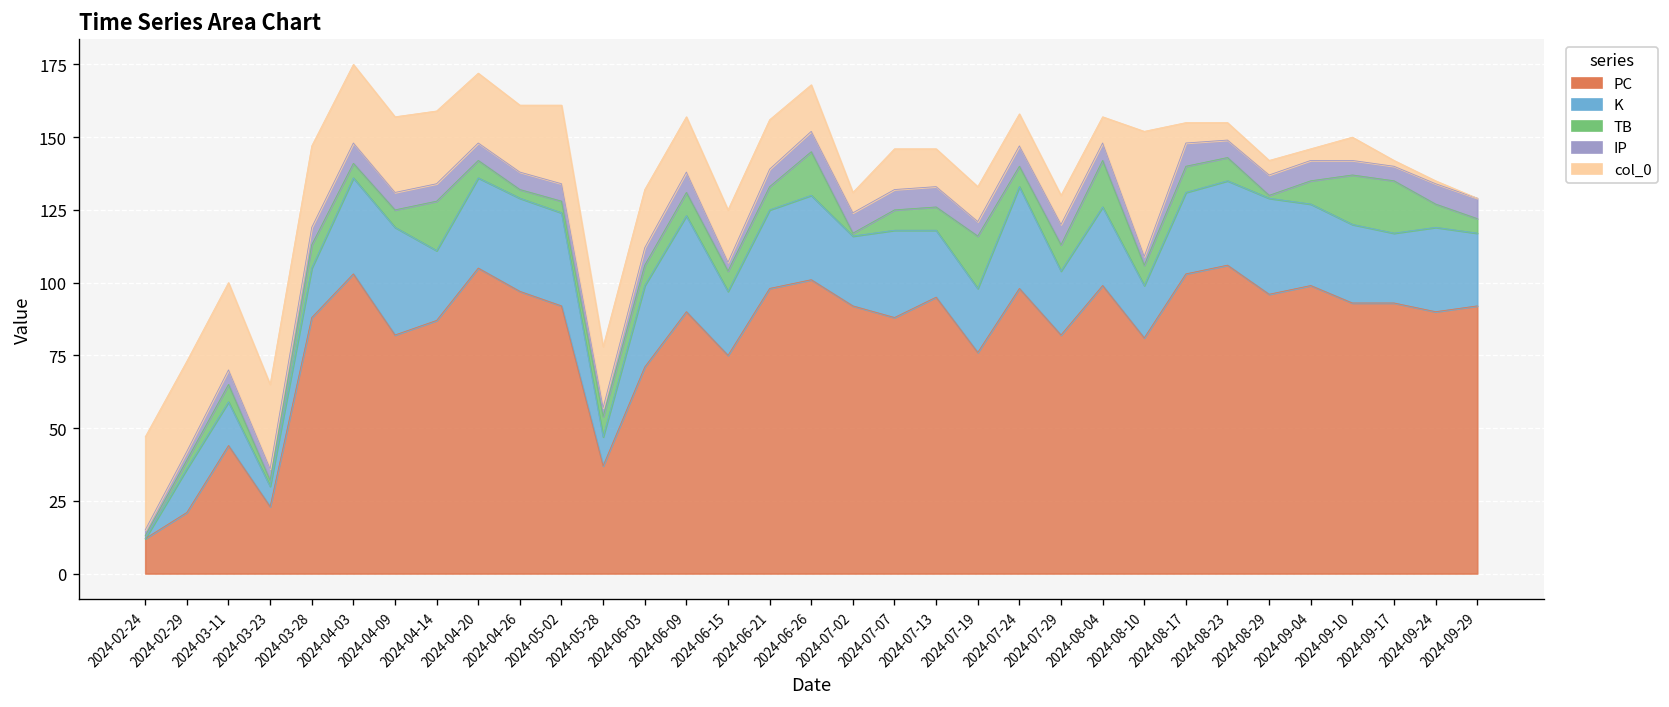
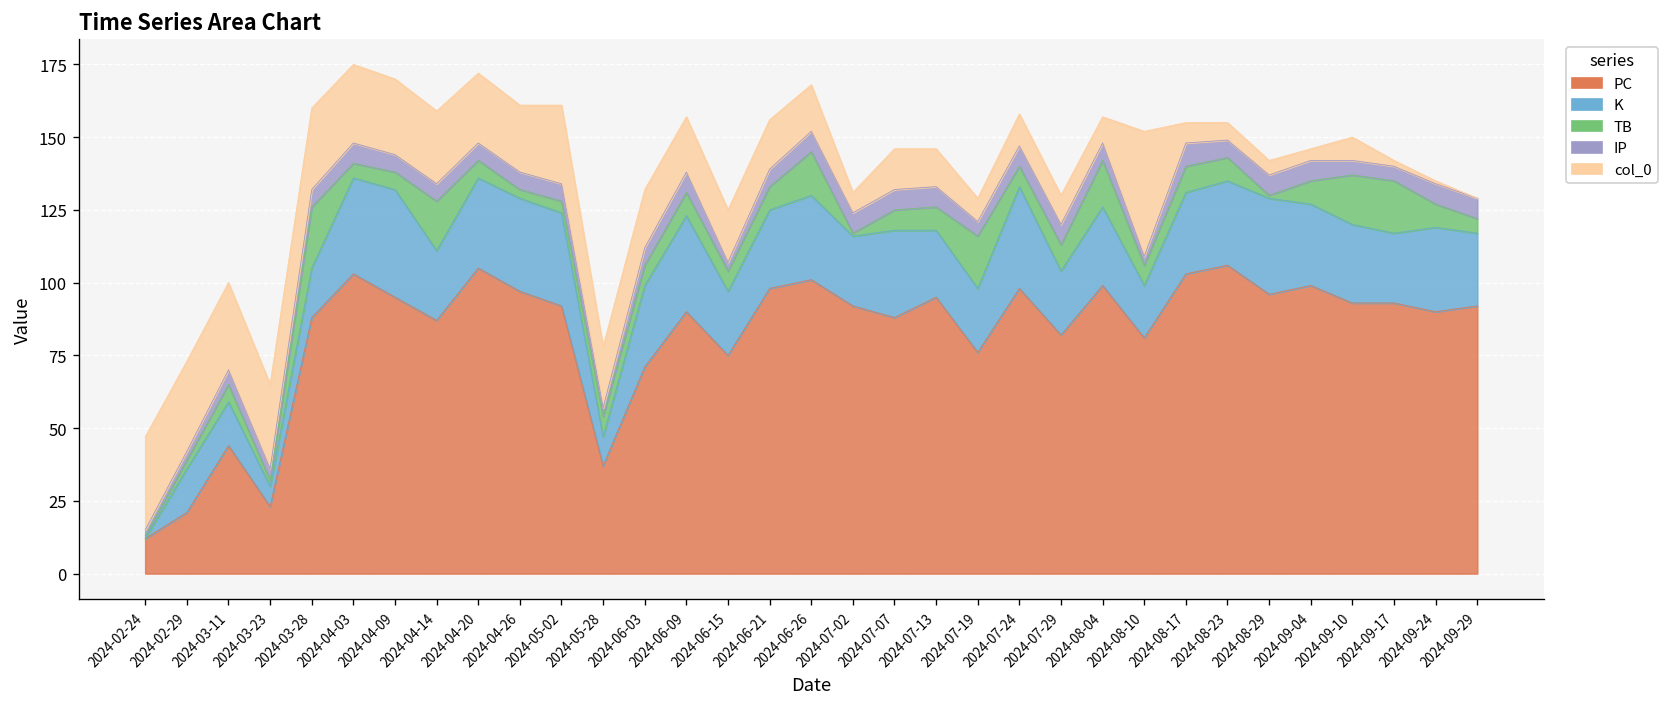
  {
    "PC": {
      "2024-02-29": 21,
      "2024-03-11": 44,
      "2024-03-23": 23,
      "2024-03-28": 88,
      "2024-04-03": 103,
-     "2024-04-09": 82,
+     "2024-04-09": 95,
      "2024-04-14": 87,
      "2024-04-20": 105,
      "2024-04-26": 97,
      "2024-05-02": 92,
      "2024-05-28": 37,
      "2024-06-03": 71,
      "2024-06-09": 90,
      "2024-06-15": 75,
      "2024-06-21": 98,
      "2024-06-26": 101,
      "2024-07-02": 92,
      "2024-07-07": 88,
      "2024-07-13": 95,
      "2024-07-19": 76,
      "2024-07-24": 98,
      "2024-07-29": 82,
      "2024-08-04": 99,
      "2024-08-10": 81,
      "2024-08-17": 103,
      "2024-08-23": 106,
      "2024-08-29": 96,
      "2024-09-04": 99,
      "2024-09-10": 93,
      "2024-09-17": 93,
      "2024-09-24": 90,
      "2024-09-29": 92
    },
    "TB": {
      "2024-02-29": 3,
      "2024-03-11": 6,
      "2024-03-23": 2,
-     "2024-03-28": 8,
+     "2024-03-28": 21,
      "2024-04-03": 5,
      "2024-04-09": 6,
      "2024-04-14": 17,
      "2024-04-20": 6,
      "2024-04-26": 3,
      "2024-05-02": 4,
      "2024-05-28": 7,
      "2024-06-03": 7,
      "2024-06-09": 8,
      "2024-06-15": 7,
      "2024-06-21": 8,
      "2024-06-26": 15,
      "2024-07-07": 7,
      "2024-07-13": 8,
      "2024-07-19": 18,
      "2024-07-24": 7,
      "2024-07-29": 9,
      "2024-08-04": 16,
      "2024-08-10": 7,
      "2024-08-17": 9,
      "2024-08-23": 8,
      "2024-09-04": 8,
      "2024-09-10": 17,
      "2024-09-17": 18,
      "2024-09-24": 8,
      "2024-09-29": 5
    },
    "col_0": {
      "2024-02-24": 32,
      "2024-02-29": 31,
      "2024-03-11": 30,
      "2024-03-23": 29,
      "2024-03-28": 28,
      "2024-04-03": 27,
      "2024-04-09": 26,
      "2024-04-14": 25,
      "2024-04-20": 24,
      "2024-04-26": 23,
      "2024-05-02": 27,
      "2024-05-28": 21,
      "2024-06-03": 20,
      "2024-06-09": 19,
      "2024-06-15": 18,
      "2024-06-21": 17,
      "2024-06-26": 16,
      "2024-07-02": 7,
      "2024-07-07": 14,
      "2024-07-13": 13,
-     "2024-07-19": 12,
+     "2024-07-19": 8,
      "2024-07-24": 11,
      "2024-07-29": 10,
      "2024-08-04": 9,
      "2024-08-10": 43,
      "2024-08-17": 7,
      "2024-08-23": 6,
      "2024-08-29": 5,
      "2024-09-04": 4,
      "2024-09-10": 8,
      "2024-09-17": 2
    }
  }
